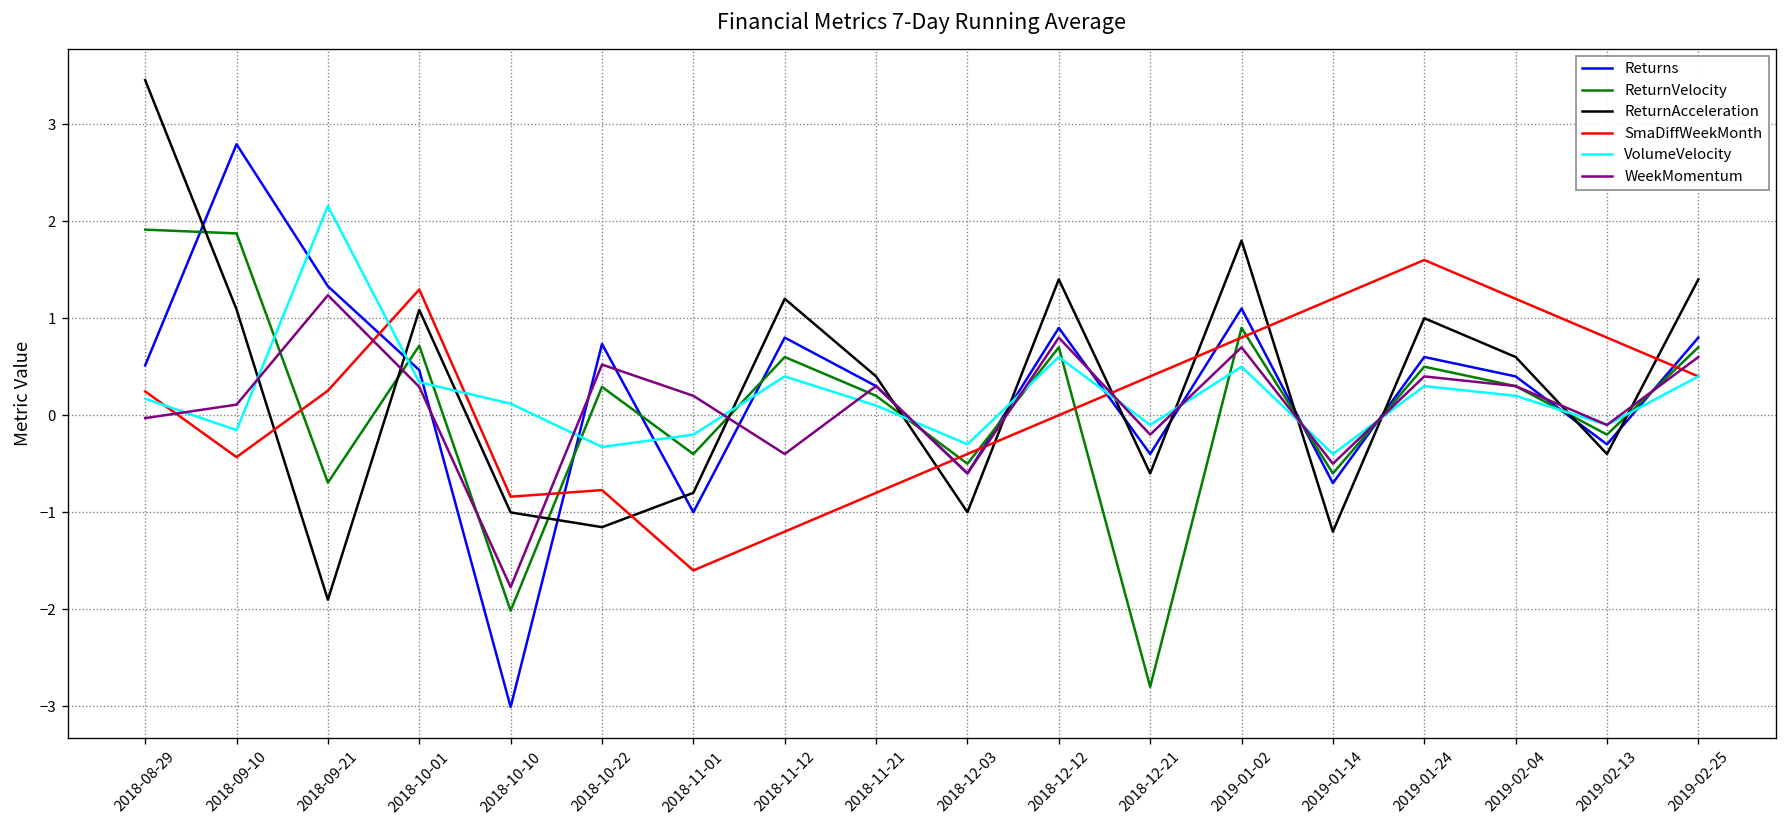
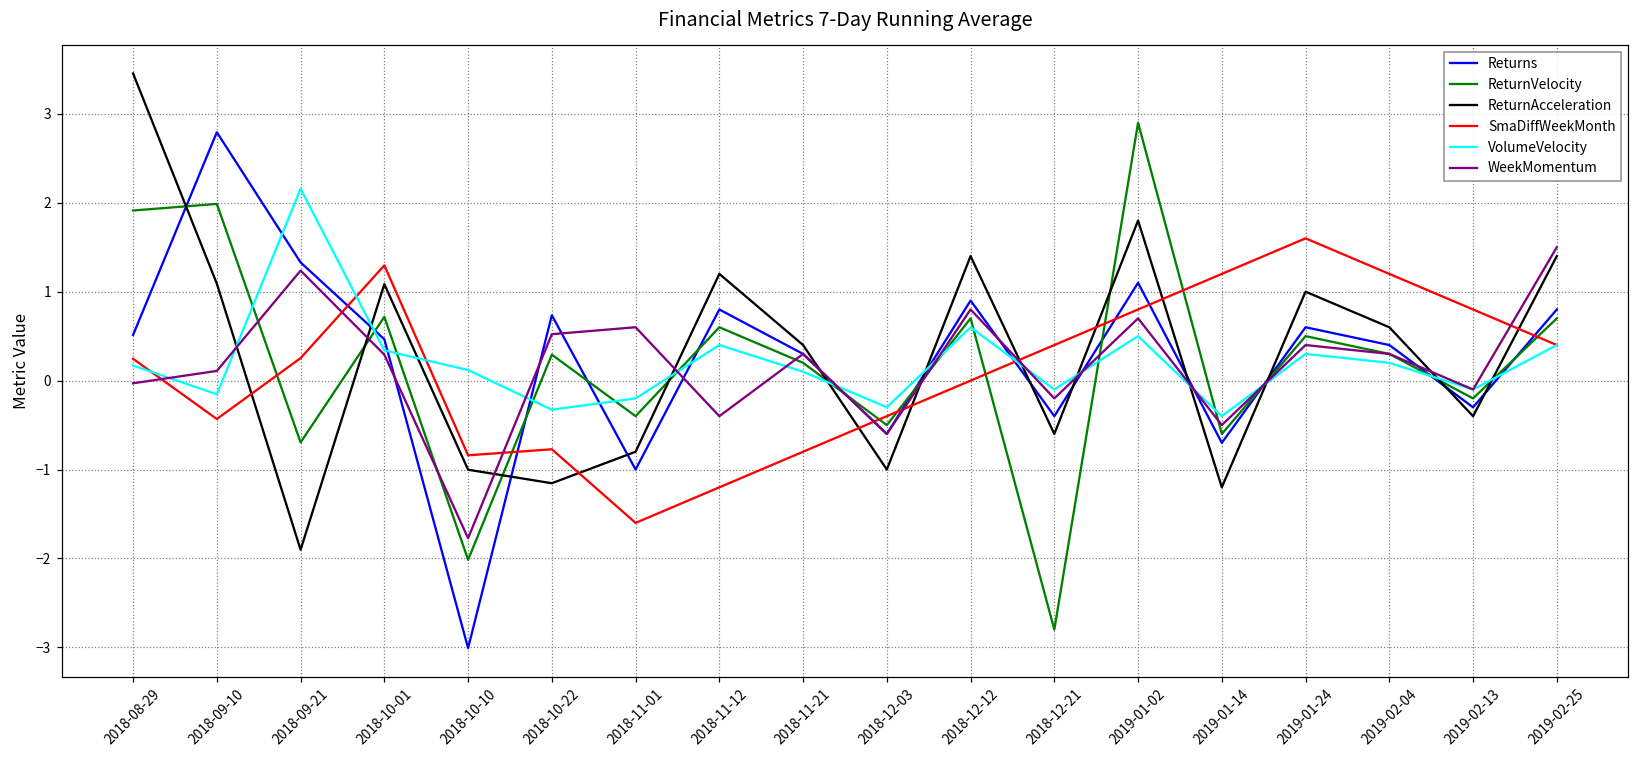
  {
    "Returns": {
      "2018-08-29": 0.5,
      "2018-09-10": 2.8,
      "2018-09-21": 1.3,
      "2018-10-01": 0.5,
      "2018-10-10": -3.0,
      "2018-10-22": 0.7,
      "2018-11-01": -1.0,
      "2018-11-12": 0.8,
      "2018-12-12": 0.9,
      "2018-12-21": -0.4,
      "2019-01-02": 1.1,
      "2019-01-14": -0.7,
      "2019-01-24": 0.6,
      "2019-02-04": 0.4,
      "2019-02-13": -0.3,
      "2019-02-25": 0.8
    },
    "ReturnVelocity": {
      "2018-08-29": 1.9,
-     "2018-09-10": 1.9,
+     "2018-09-10": 2.0,
      "2018-09-21": -0.7,
      "2018-10-01": 0.7,
      "2018-10-10": -2.0,
      "2018-10-22": 0.3,
      "2018-11-01": -0.4,
      "2018-11-12": 0.6,
      "2018-11-21": 0.2,
      "2018-12-03": -0.5,
      "2018-12-12": 0.7,
      "2018-12-21": -2.8,
-     "2019-01-02": 0.9,
+     "2019-01-02": 2.9,
      "2019-01-14": -0.6,
      "2019-01-24": 0.5,
      "2019-02-13": -0.2,
      "2019-02-25": 0.7
    },
    "ReturnAcceleration": {
      "2018-08-29": 3.5,
      "2018-09-10": 1.1,
      "2018-09-21": -1.9,
      "2018-10-01": 1.1,
      "2018-10-10": -1.0,
      "2018-10-22": -1.2,
      "2018-11-01": -0.8,
      "2018-11-12": 1.2,
      "2018-11-21": 0.4,
      "2018-12-03": -1.0,
      "2018-12-12": 1.4,
      "2018-12-21": -0.6,
      "2019-01-02": 1.8,
      "2019-01-14": -1.2,
      "2019-01-24": 1.0,
      "2019-02-04": 0.6,
      "2019-02-13": -0.4,
      "2019-02-25": 1.4
    },
    "SmaDiffWeekMonth": {
      "2018-08-29": 0.2,
      "2018-09-10": -0.4,
      "2018-09-21": 0.3,
      "2018-10-01": 1.3,
      "2018-10-10": -0.8,
      "2018-10-22": -0.8,
      "2018-11-01": -1.6,
      "2018-11-12": -1.2,
      "2018-11-21": -0.8,
      "2018-12-03": -0.4,
      "2018-12-12": 0.0,
      "2018-12-21": 0.4,
      "2019-01-02": 0.8,
      "2019-01-14": 1.2,
      "2019-01-24": 1.6,
      "2019-02-04": 1.2,
      "2019-02-13": 0.8
    },
    "VolumeVelocity": {
      "2018-08-29": 0.2,
      "2018-09-10": -0.2,
      "2018-09-21": 2.2,
      "2018-10-01": 0.3,
      "2018-10-10": 0.1,
      "2018-10-22": -0.3,
      "2018-11-01": -0.2,
      "2018-11-12": 0.4,
      "2018-11-21": 0.1,
      "2018-12-03": -0.3,
      "2018-12-12": 0.6,
      "2018-12-21": -0.1,
      "2019-01-02": 0.5,
      "2019-01-14": -0.4,
      "2019-01-24": 0.3,
      "2019-02-04": 0.2
    },
    "WeekMomentum": {
      "2018-08-29": 0.0,
      "2018-09-10": 0.1,
      "2018-09-21": 1.2,
      "2018-10-01": 0.3,
      "2018-10-10": -1.8,
      "2018-10-22": 0.5,
-     "2018-11-01": 0.2,
+     "2018-11-01": 0.6,
      "2018-11-12": -0.4,
      "2018-12-12": 0.8,
      "2018-12-21": -0.2,
      "2019-01-02": 0.7,
      "2019-01-14": -0.5,
      "2019-01-24": 0.4,
-     "2019-02-25": 0.6
+     "2019-02-25": 1.5
    }
  }
